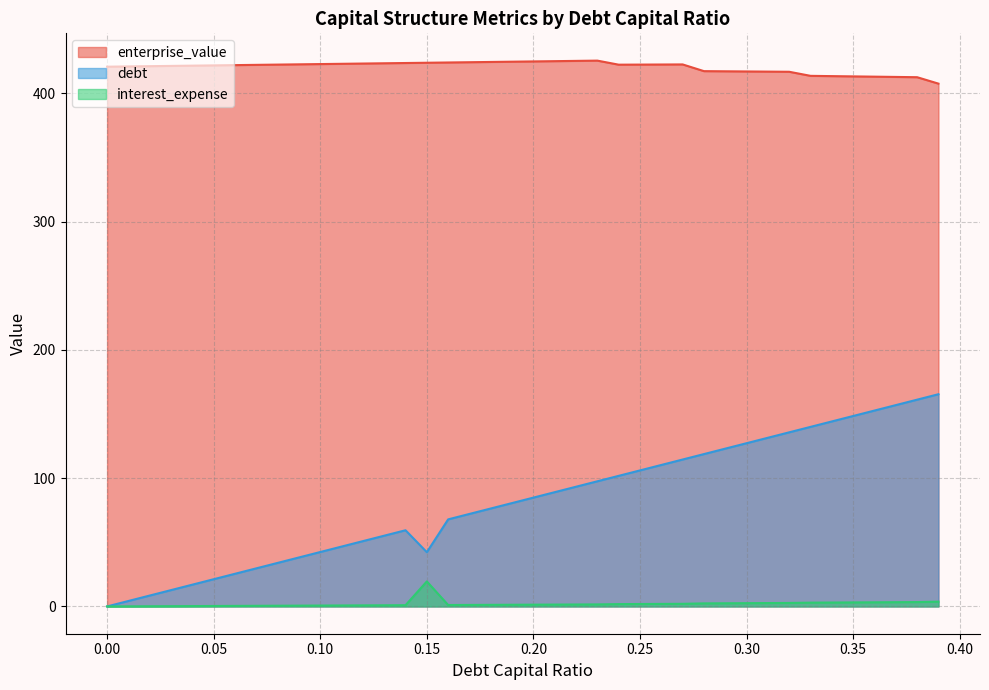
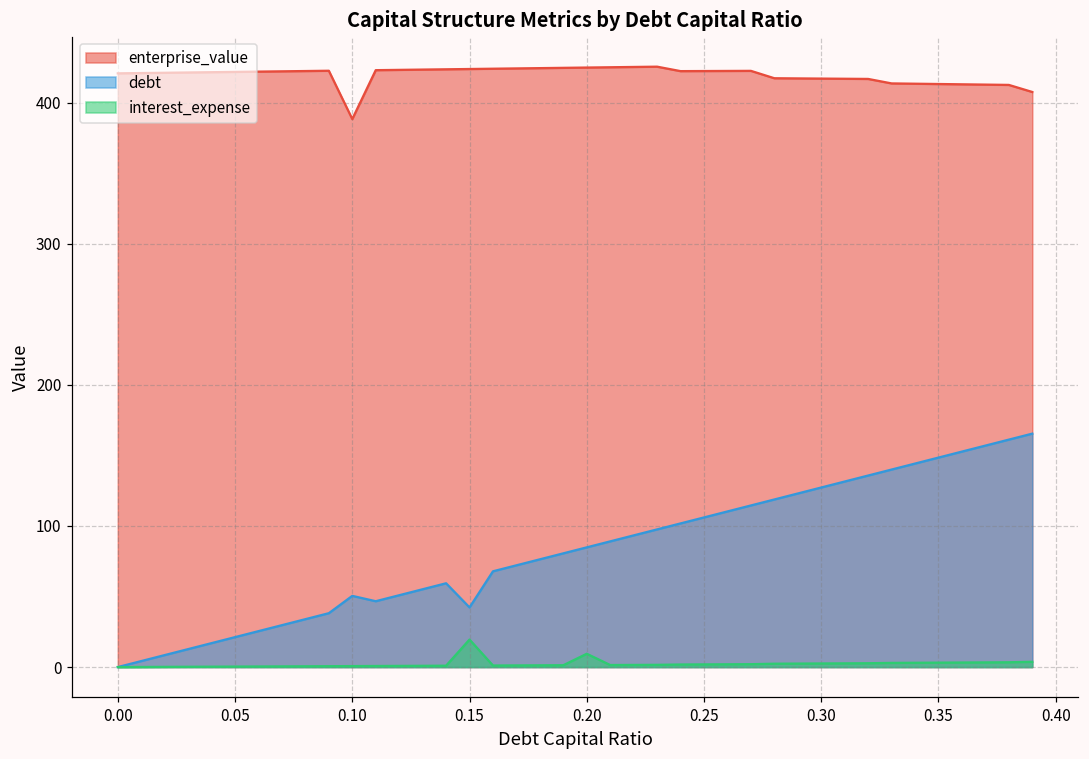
  {
    "enterprise_value": {
-     "0.10": 423,
+     "0.10": 388,
      "0.15": 424,
      "0.20": 425,
      "0.25": 422,
      "0.30": 417,
      "0.35": 413
    },
    "debt": {
      "0.05": 21,
-     "0.10": 42,
+     "0.10": 50,
      "0.15": 42,
      "0.20": 85,
      "0.25": 106,
      "0.30": 127,
      "0.35": 148
    },
    "interest_expense": {
      "0.05": 0,
      "0.10": 1,
      "0.15": 19,
-     "0.20": 1,
+     "0.20": 9,
      "0.25": 2,
      "0.30": 3,
      "0.35": 3
    }
  }
